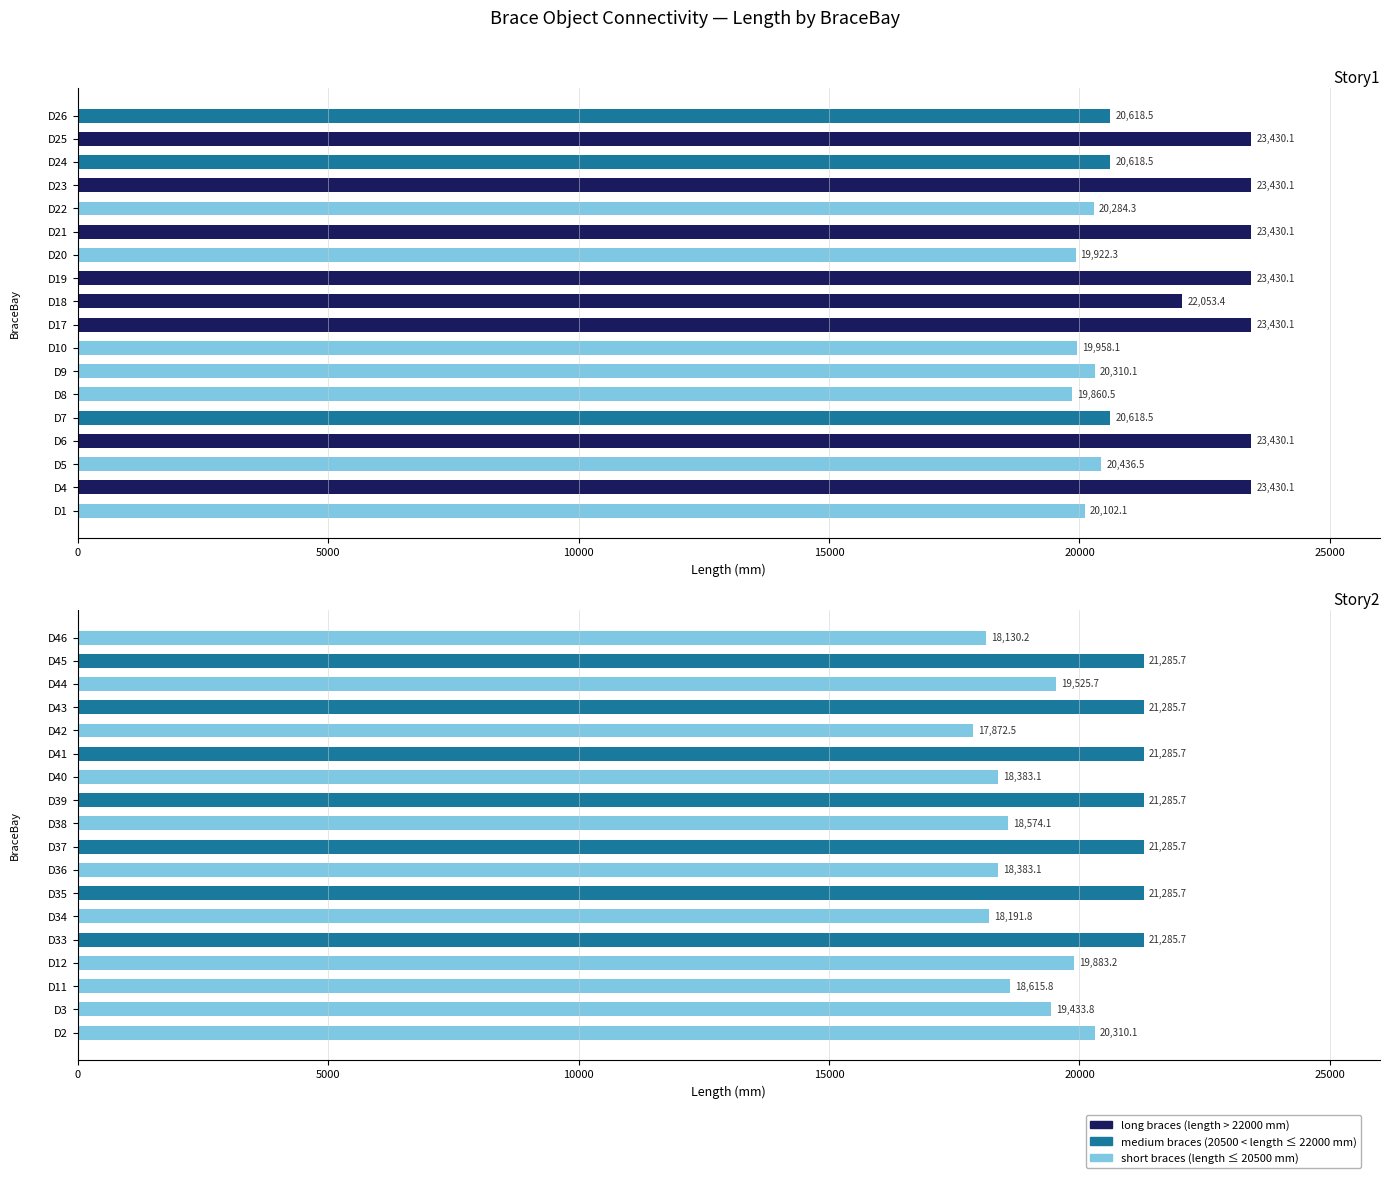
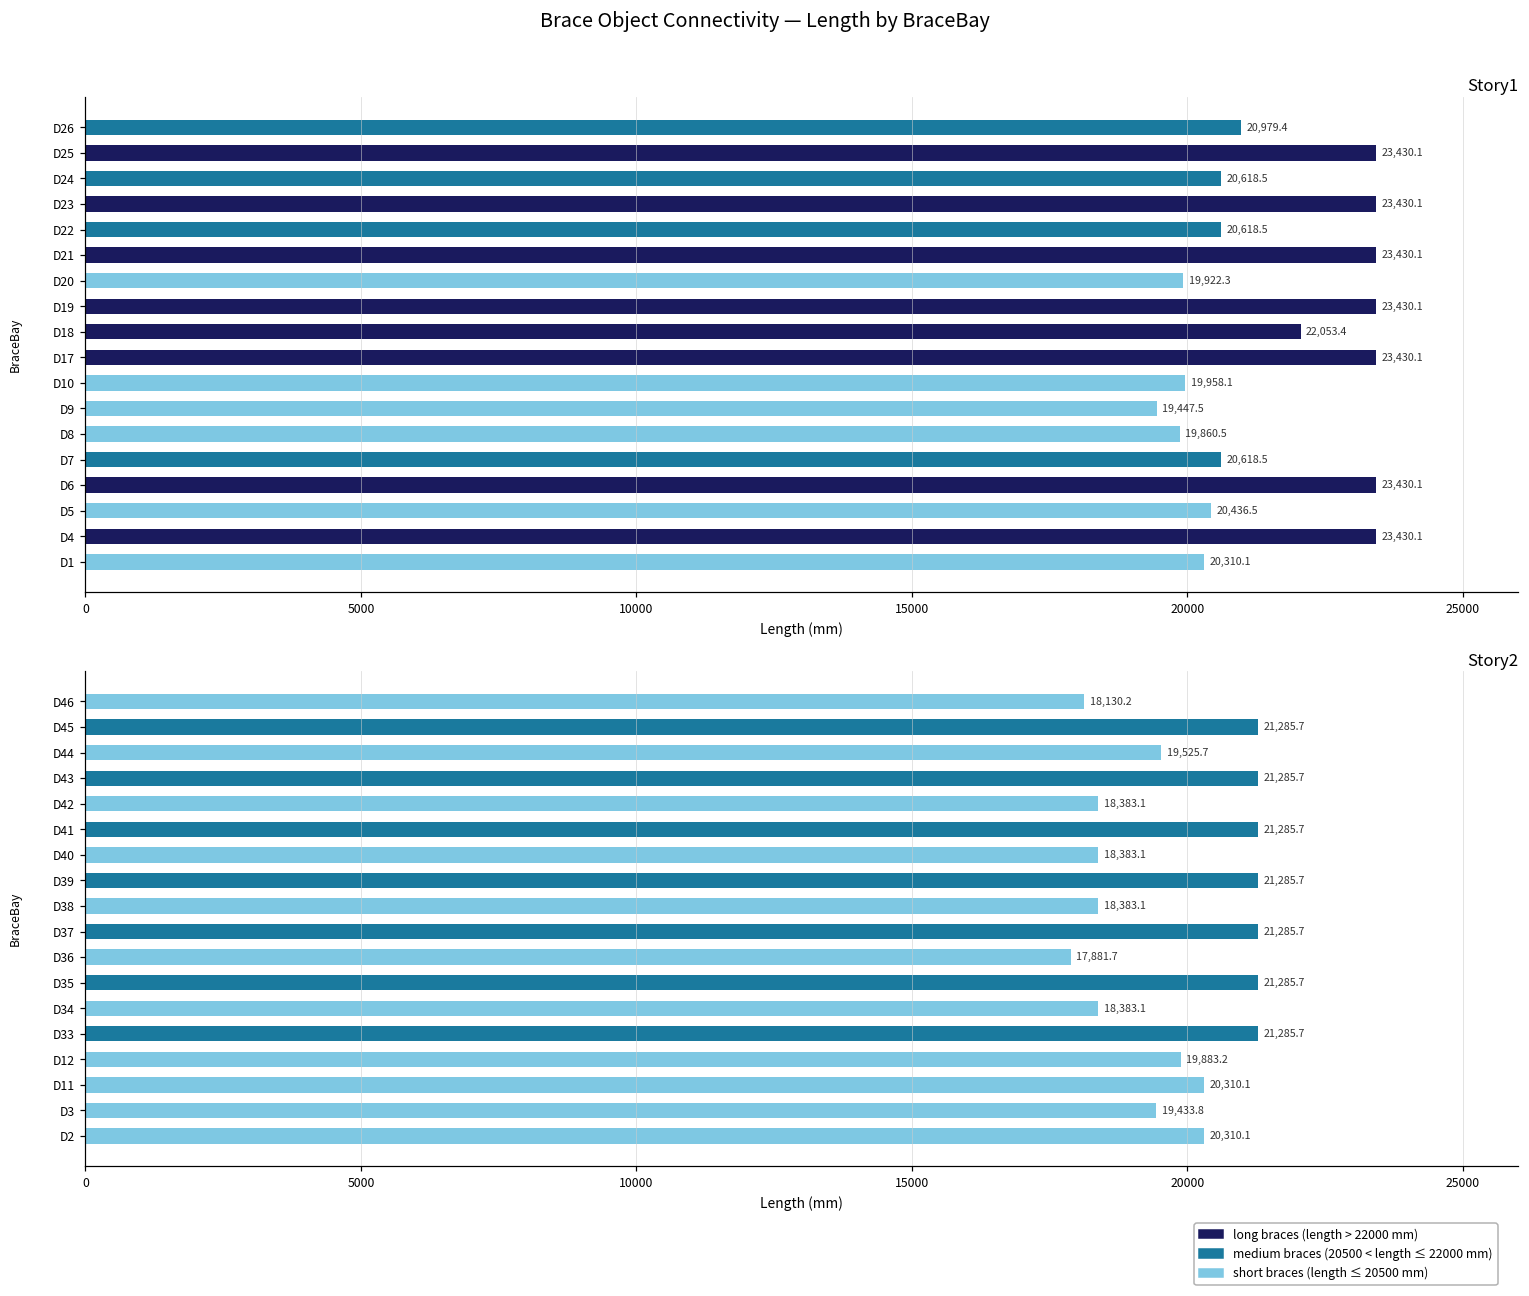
  {
    "Story1": {
-     "D26": "20,618.5",
+     "D26": "20,979.4",
      "D25": "23,430.1",
      "D24": "20,618.5",
      "D23": "23,430.1",
-     "D22": "20,284.3",
+     "D22": "20,618.5",
      "D21": "23,430.1",
      "D20": "19,922.3",
      "D19": "23,430.1",
      "D18": "22,053.4",
      "D17": "23,430.1",
      "D10": "19,958.1",
-     "D9": "20,310.1",
+     "D9": "19,447.5",
      "D8": "19,860.5",
      "D7": "20,618.5",
      "D6": "23,430.1",
      "D5": "20,436.5",
      "D4": "23,430.1",
-     "D1": "20,102.1"
+     "D1": "20,310.1"
    },
    "Story2": {
      "D46": "18,130.2",
      "D45": "21,285.7",
      "D44": "19,525.7",
      "D43": "21,285.7",
-     "D42": "17,872.5",
+     "D42": "18,383.1",
      "D41": "21,285.7",
      "D40": "18,383.1",
      "D39": "21,285.7",
-     "D38": "18,574.1",
+     "D38": "18,383.1",
      "D37": "21,285.7",
-     "D36": "18,383.1",
+     "D36": "17,881.7",
      "D35": "21,285.7",
-     "D34": "18,191.8",
+     "D34": "18,383.1",
      "D33": "21,285.7",
      "D12": "19,883.2",
-     "D11": "18,615.8",
+     "D11": "20,310.1",
      "D3": "19,433.8",
      "D2": "20,310.1"
    }
  }
